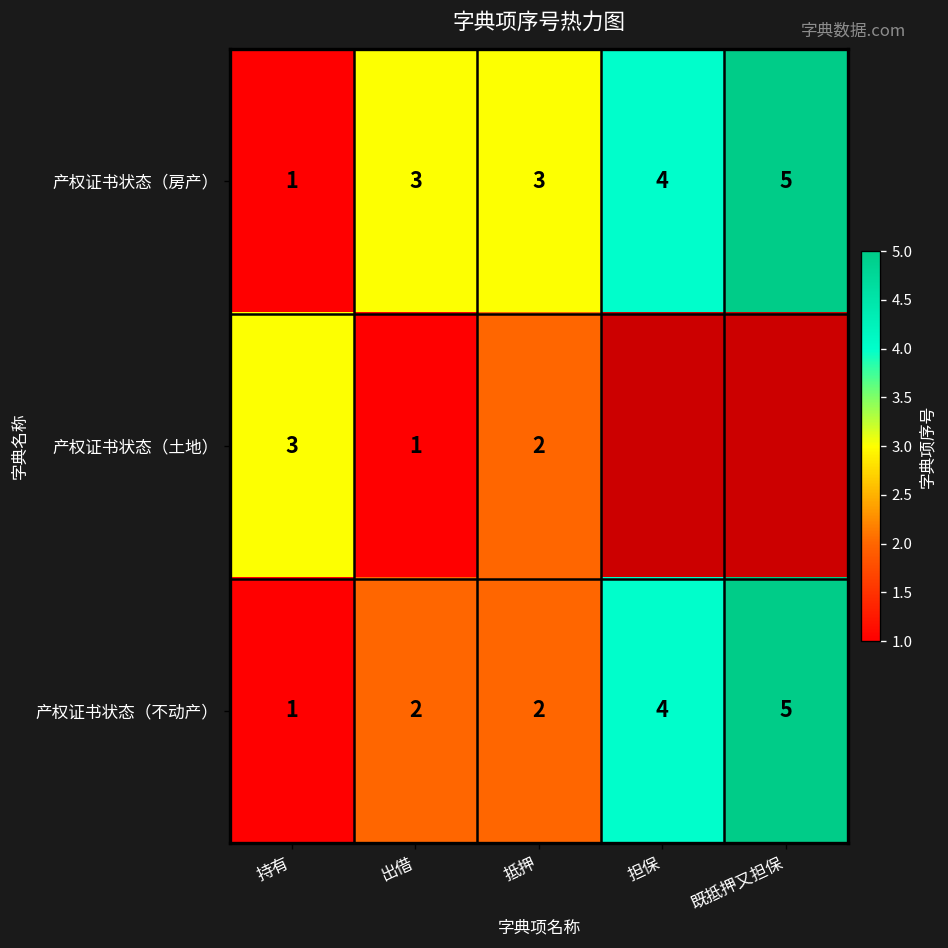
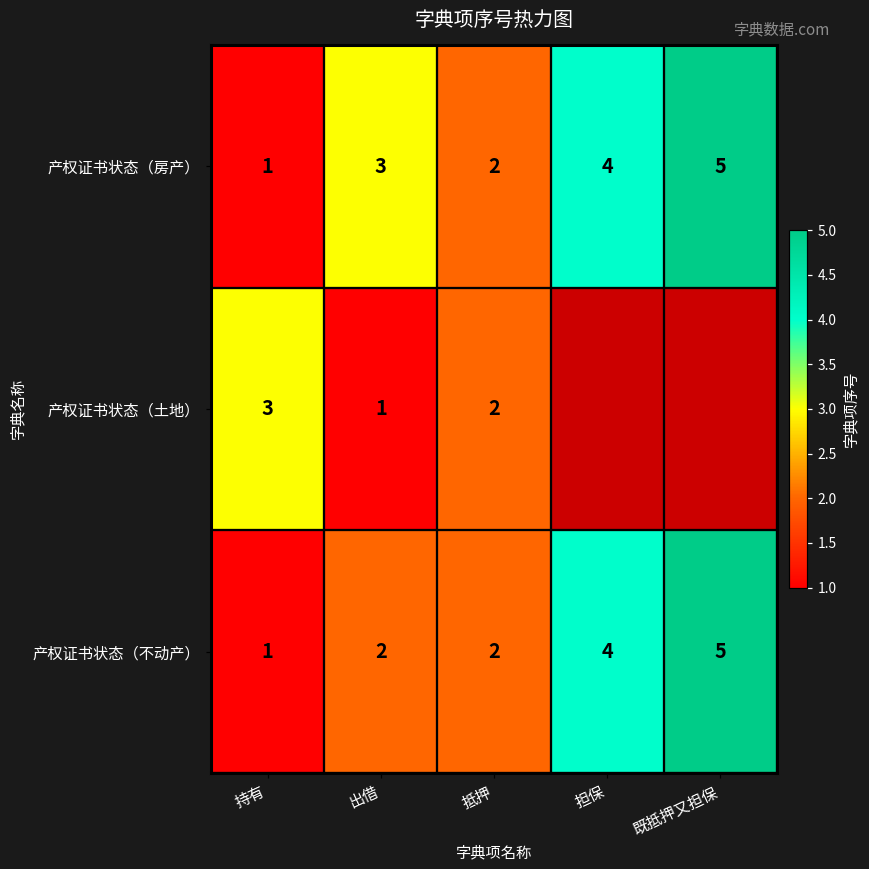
  {
    "产权证书状态（房产）": {
      "持有": 1,
      "出借": 3,
-     "抵押": 3,
+     "抵押": 2,
      "担保": 4,
      "既抵押又担保": 5
    },
    "产权证书状态（土地）": {
      "持有": 3,
      "出借": 1,
      "抵押": 2
    },
    "产权证书状态（不动产）": {
      "持有": 1,
      "出借": 2,
      "抵押": 2,
      "担保": 4,
      "既抵押又担保": 5
    }
  }
